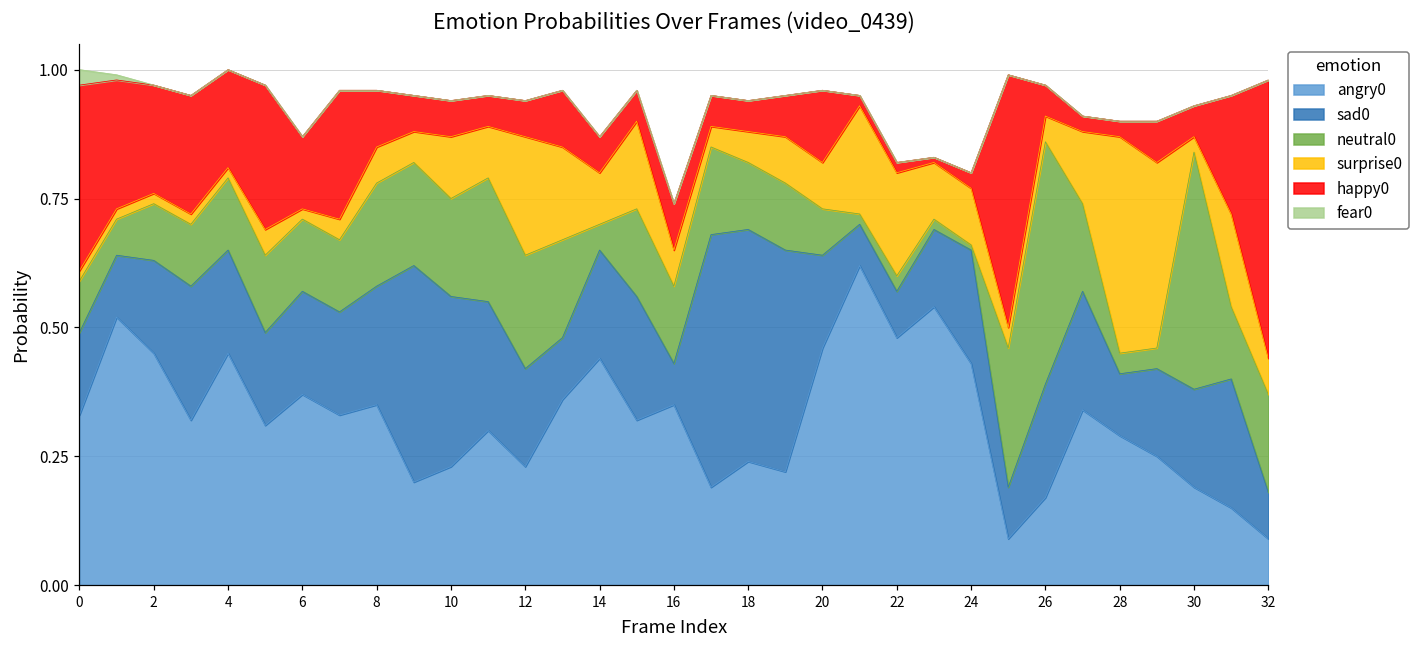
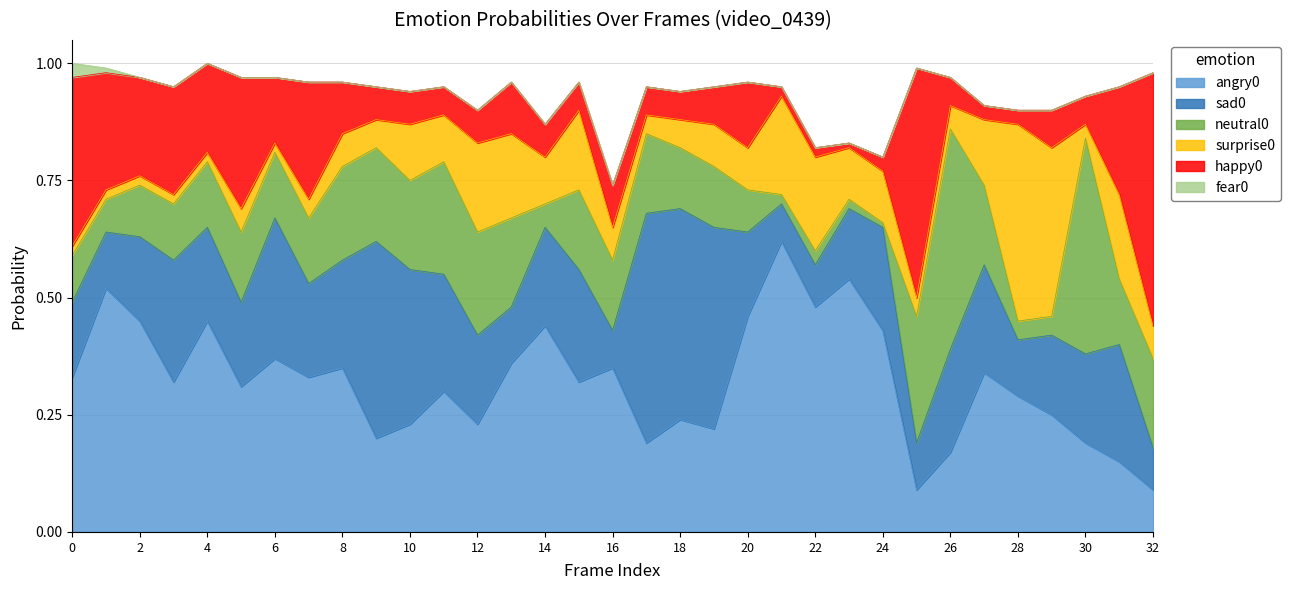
  {
    "angry0": {
      "0": 0.33,
      "2": 0.45,
      "4": 0.45,
      "6": 0.37,
      "8": 0.35,
      "10": 0.23,
      "12": 0.23,
      "14": 0.44,
      "16": 0.35,
      "18": 0.24,
      "20": 0.46,
      "22": 0.48,
      "24": 0.43,
      "26": 0.17,
      "28": 0.29,
      "30": 0.19,
      "32": 0.09
    },
    "sad0": {
      "0": 0.16,
      "2": 0.18,
      "4": 0.2,
-     "6": 0.2,
+     "6": 0.3,
      "8": 0.23,
      "10": 0.33,
      "12": 0.19,
      "14": 0.21,
      "16": 0.08,
      "18": 0.45,
      "20": 0.18,
      "22": 0.09,
      "24": 0.22,
      "26": 0.22,
      "28": 0.12,
      "30": 0.19,
      "32": 0.09
    },
    "neutral0": {
      "0": 0.10,
      "2": 0.11,
      "4": 0.14,
      "6": 0.14,
      "8": 0.20,
      "10": 0.19,
      "12": 0.22,
      "14": 0.05,
      "16": 0.15,
      "18": 0.13,
      "20": 0.09,
      "22": 0.03,
      "24": 0.01,
      "26": 0.47,
      "28": 0.04,
      "30": 0.46,
      "32": 0.19
    },
    "surprise0": {
      "0": 0.02,
      "2": 0.02,
      "4": 0.02,
      "6": 0.02,
      "8": 0.07,
      "10": 0.12,
-     "12": 0.23,
+     "12": 0.19,
      "14": 0.10,
      "16": 0.07,
      "18": 0.06,
      "20": 0.09,
      "22": 0.20,
      "24": 0.11,
      "26": 0.05,
      "28": 0.42,
      "30": 0.03,
      "32": 0.07
    },
    "happy0": {
      "0": 0.36
    },
    "fear0": {
      "0": 0.03
    }
  }
